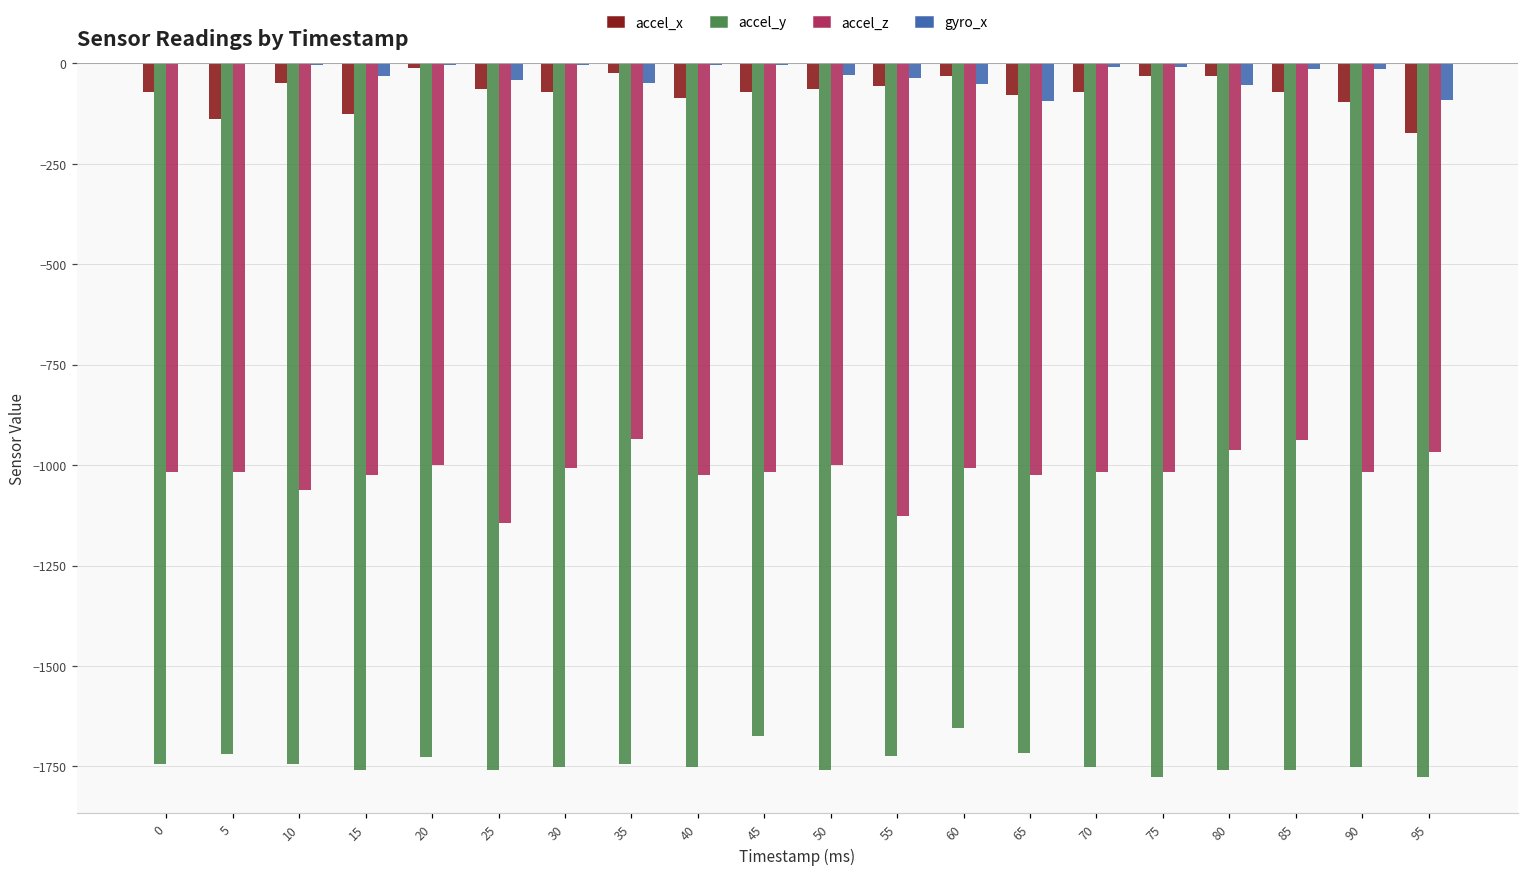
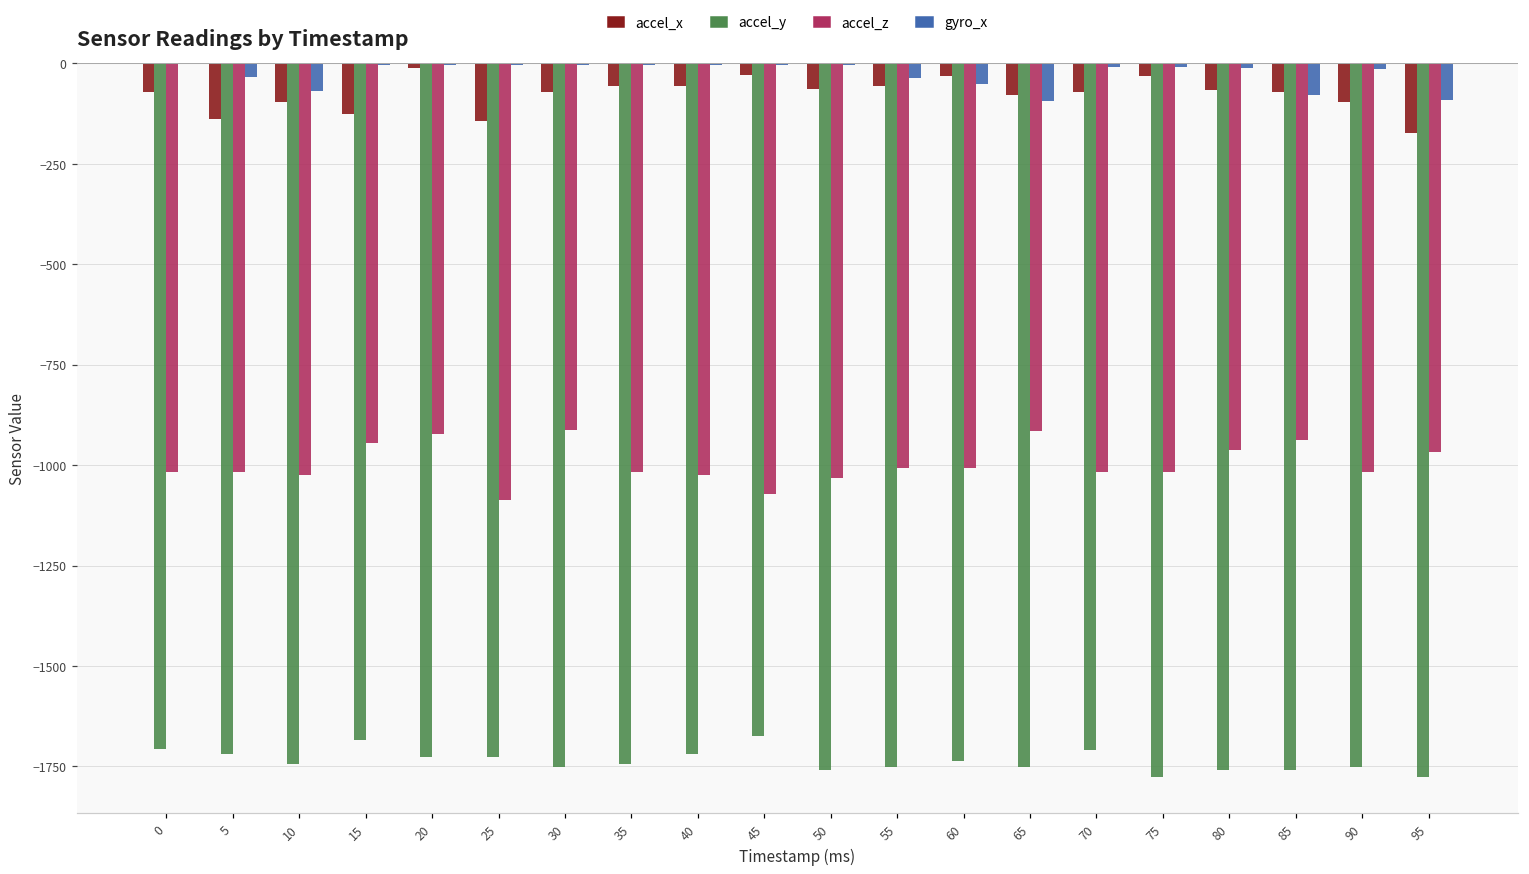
  {
    "accel_x": {
      "0": -70,
      "5": -140,
-     "10": -50,
+     "10": -100,
      "15": -130,
      "20": -10,
-     "25": -60,
+     "25": -140,
      "30": -70,
-     "35": -30,
-     "40": -90,
-     "45": -70,
+     "35": -60,
+     "40": -60,
+     "45": -30,
      "50": -60,
      "55": -60,
      "60": -30,
      "65": -80,
      "70": -70,
      "75": -30,
-     "80": -30,
+     "80": -70,
      "85": -70,
      "90": -100,
      "95": -170
    },
    "accel_y": {
-     "0": -1740,
+     "0": -1710,
      "5": -1720,
      "10": -1740,
-     "15": -1760,
+     "15": -1680,
      "20": -1730,
-     "25": -1760,
+     "25": -1730,
      "30": -1750,
      "35": -1740,
-     "40": -1750,
+     "40": -1720,
      "45": -1670,
      "50": -1760,
-     "55": -1720,
-     "60": -1660,
-     "65": -1720,
-     "70": -1750,
+     "55": -1750,
+     "60": -1740,
+     "65": -1750,
+     "70": -1710,
      "75": -1780,
      "80": -1760,
      "85": -1760,
      "90": -1750,
      "95": -1780
    },
    "accel_z": {
      "0": -1020,
      "5": -1020,
-     "10": -1060,
-     "15": -1020,
-     "20": -1000,
-     "25": -1140,
-     "30": -1010,
-     "35": -930,
+     "10": -1020,
+     "15": -950,
+     "20": -920,
+     "25": -1090,
+     "30": -910,
+     "35": -1020,
      "40": -1020,
-     "45": -1020,
-     "50": -1000,
-     "55": -1130,
+     "45": -1070,
+     "50": -1030,
+     "55": -1010,
      "60": -1010,
-     "65": -1020,
+     "65": -910,
      "70": -1020,
      "75": -1020,
      "80": -960,
      "85": -940,
      "90": -1020,
      "95": -970
    },
    "gyro_x": {
      "0": 0,
-     "5": 0,
-     "10": 0,
-     "15": -30,
-     "25": -40,
-     "35": -50,
-     "50": -30,
+     "5": -40,
+     "10": -70,
+     "15": 0,
+     "25": 0,
+     "35": 0,
+     "50": 0,
      "55": -40,
      "60": -50,
      "65": -90,
      "70": -10,
      "75": -10,
-     "80": -60,
-     "85": -10,
+     "80": -10,
+     "85": -80,
      "90": -10,
      "95": -90
    }
  }
